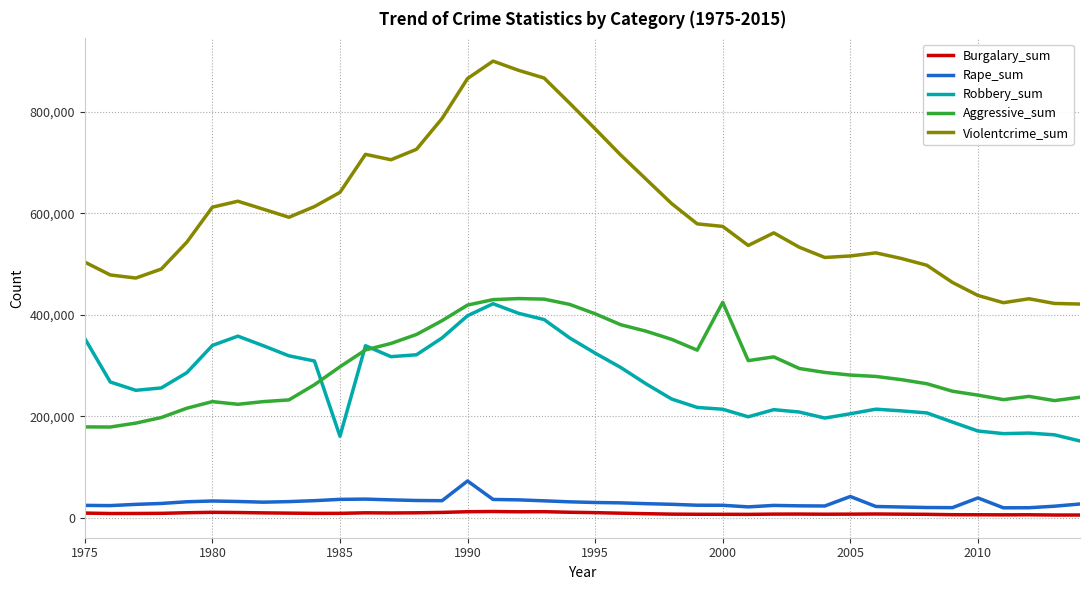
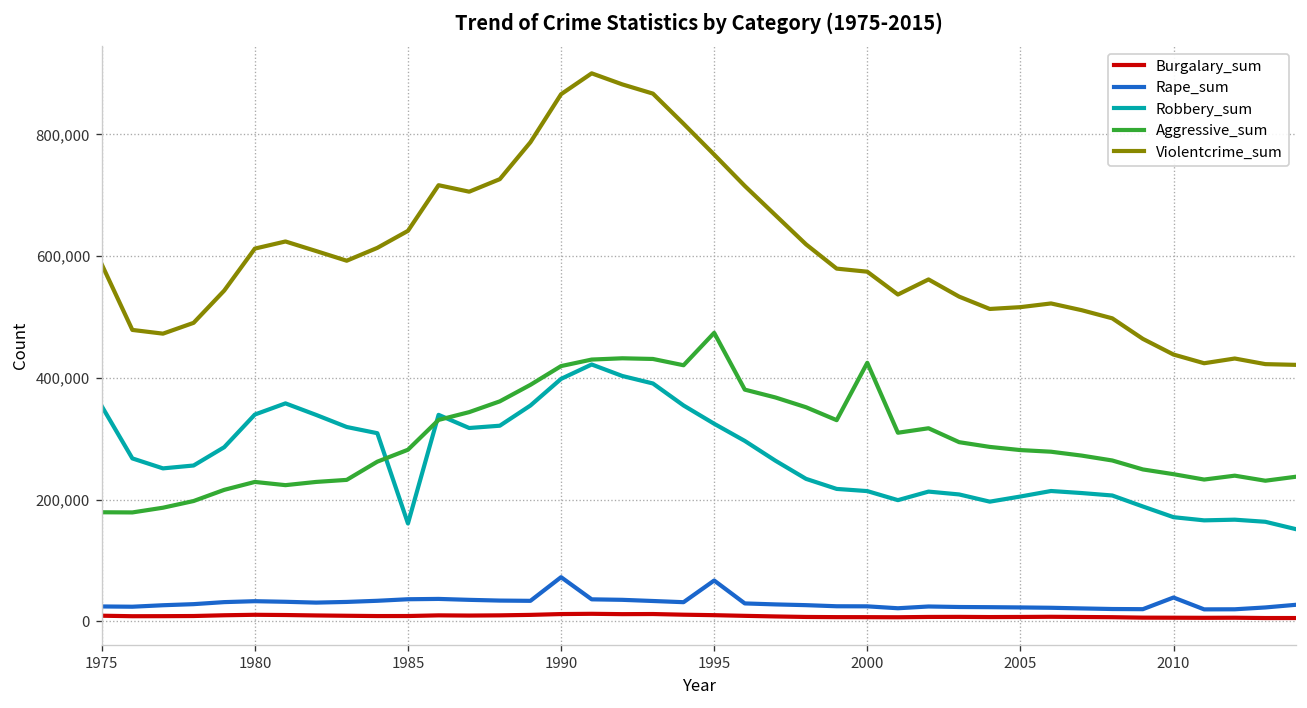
  {
    "Burgalary_sum": {
      "1975": "10,000",
      "1980": "10,000",
      "1985": "10,000",
      "1990": "10,000",
      "1995": "10,000",
      "2000": "10,000",
      "2005": "10,000",
      "2010": "10,000"
    },
    "Rape_sum": {
      "1975": "20,000",
      "1980": "30,000",
      "1985": "40,000",
      "1990": "70,000",
-     "1995": "30,000",
+     "1995": "70,000",
      "2000": "20,000",
-     "2005": "40,000",
+     "2005": "20,000",
      "2010": "40,000"
    },
    "Robbery_sum": {
      "1975": "350,000",
      "1980": "340,000",
      "1985": "160,000",
      "1990": "400,000",
      "1995": "320,000",
      "2000": "210,000",
      "2005": "200,000",
      "2010": "170,000"
    },
    "Aggressive_sum": {
      "1975": "180,000",
      "1980": "230,000",
-     "1985": "300,000",
+     "1985": "280,000",
      "1990": "420,000",
-     "1995": "400,000",
+     "1995": "470,000",
      "2000": "420,000",
      "2005": "280,000",
      "2010": "240,000"
    },
    "Violentcrime_sum": {
-     "1975": "500,000",
+     "1975": "590,000",
      "1980": "610,000",
      "1985": "640,000",
      "1990": "870,000",
      "1995": "770,000",
      "2000": "570,000",
      "2005": "520,000",
      "2010": "440,000"
    }
  }
